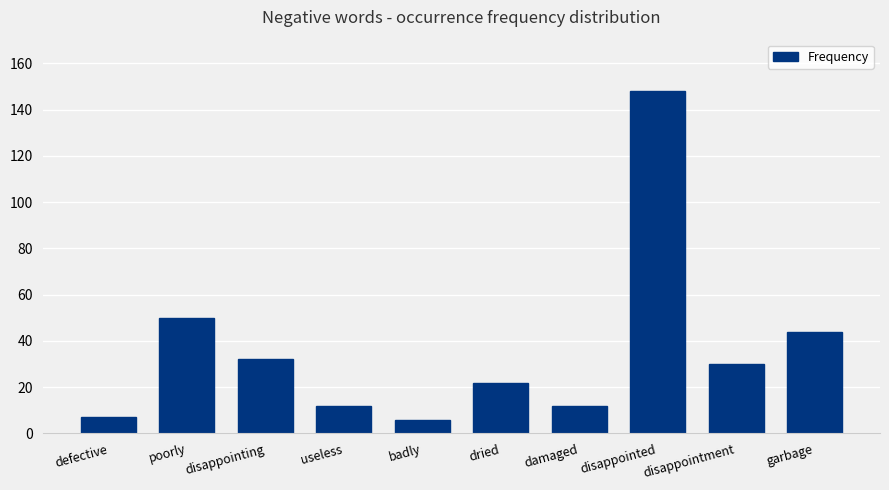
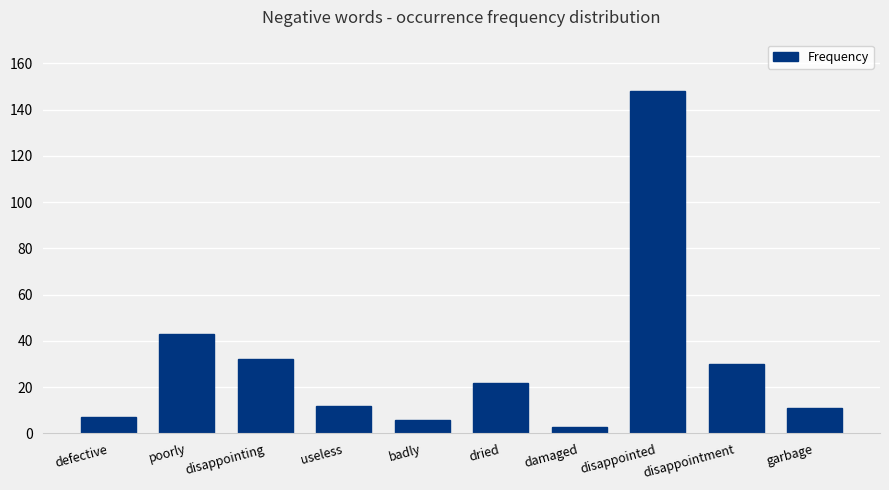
  {
    "defective": 7,
-   "poorly": 50,
+   "poorly": 43,
    "disappointing": 32,
    "useless": 12,
    "badly": 6,
    "dried": 22,
-   "damaged": 12,
+   "damaged": 3,
    "disappointed": 148,
    "disappointment": 30,
-   "garbage": 44
+   "garbage": 11
  }
